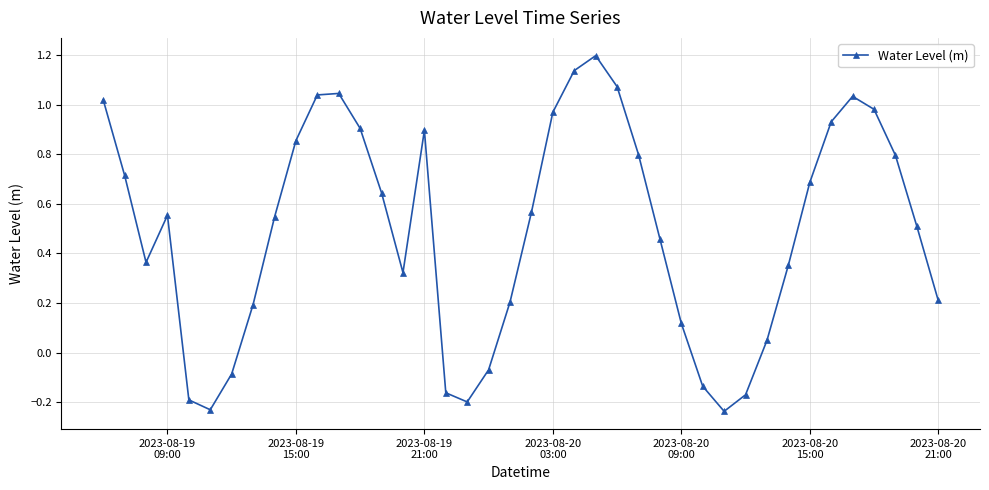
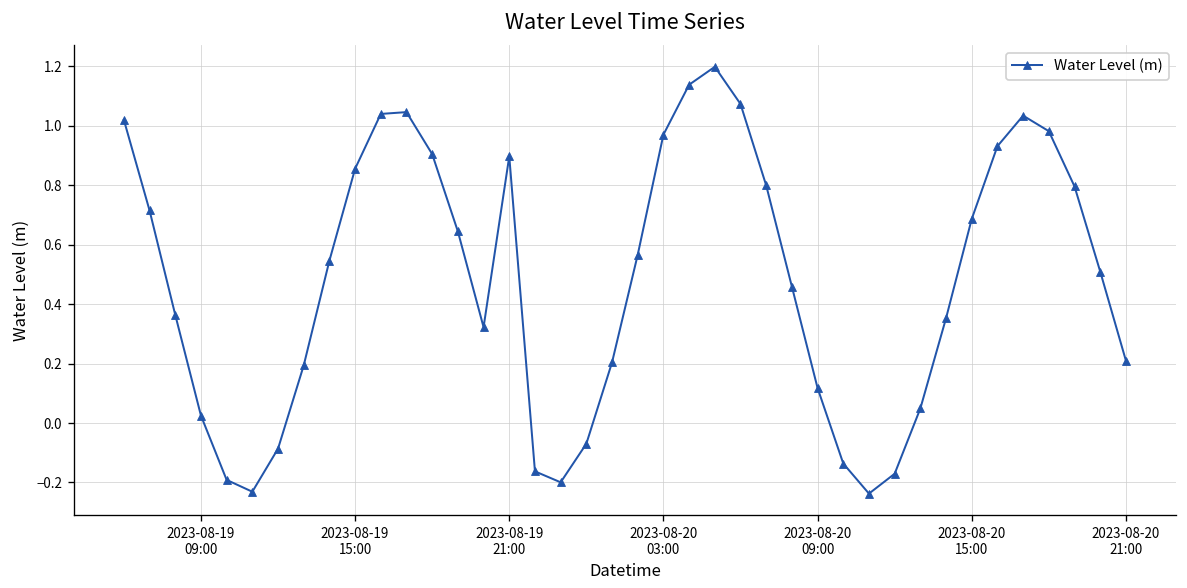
  {
-   "2023-08-19 09:00": 0.55,
+   "2023-08-19 09:00": 0.02,
    "2023-08-19 15:00": 0.86,
    "2023-08-19 21:00": 0.90,
    "2023-08-20 03:00": 0.97,
    "2023-08-20 09:00": 0.12,
    "2023-08-20 15:00": 0.69,
    "2023-08-20 21:00": 0.21
  }
